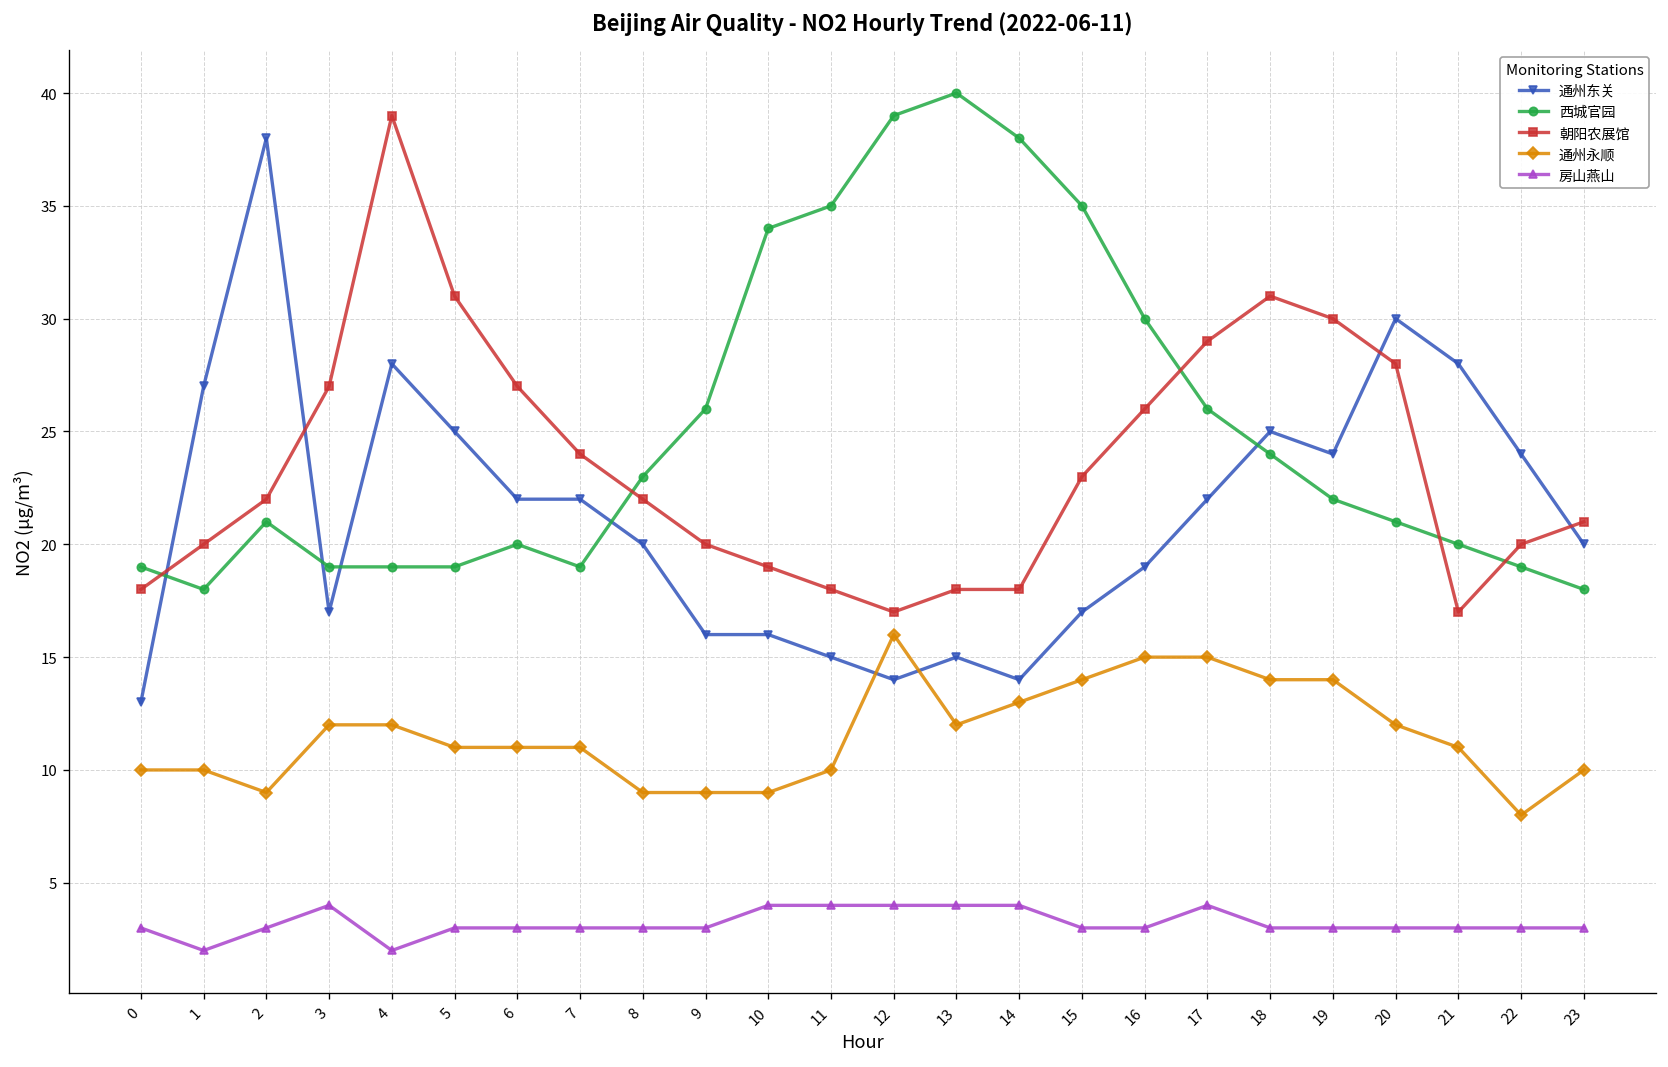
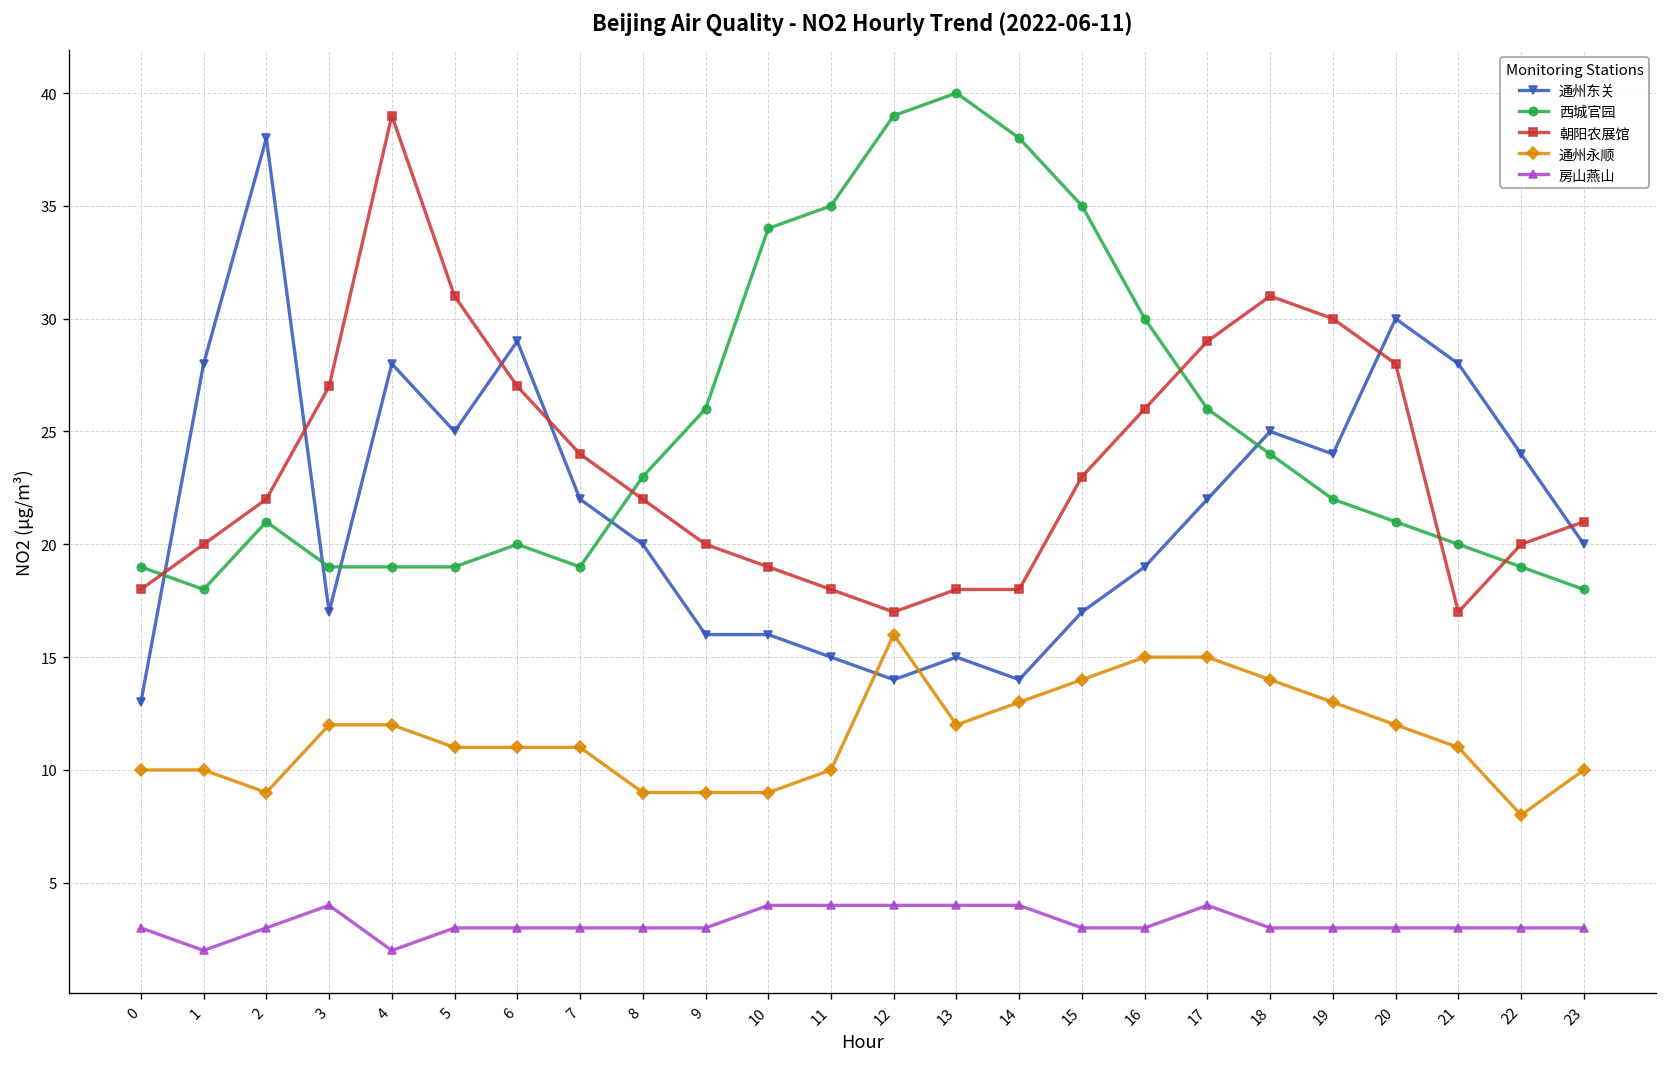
  {
    "通州东关": {
      "0": 13,
-     "1": 27,
+     "1": 28,
      "2": 38,
      "3": 17,
      "4": 28,
      "5": 25,
-     "6": 22,
+     "6": 29,
      "7": 22,
      "8": 20,
      "9": 16,
      "10": 16,
      "11": 15,
      "12": 14,
      "13": 15,
      "14": 14,
      "15": 17,
      "16": 19,
      "17": 22,
      "18": 25,
      "19": 24,
      "20": 30,
      "21": 28,
      "22": 24,
      "23": 20
    },
    "西城官园": {
      "0": 19,
      "1": 18,
      "2": 21,
      "3": 19,
      "4": 19,
      "5": 19,
      "6": 20,
      "7": 19,
      "8": 23,
      "9": 26,
      "10": 34,
      "11": 35,
      "12": 39,
      "13": 40,
      "14": 38,
      "15": 35,
      "16": 30,
      "17": 26,
      "18": 24,
      "19": 22,
      "20": 21,
      "21": 20,
      "22": 19,
      "23": 18
    },
    "朝阳农展馆": {
      "0": 18,
      "1": 20,
      "2": 22,
      "3": 27,
      "4": 39,
      "5": 31,
      "6": 27,
      "7": 24,
      "8": 22,
      "9": 20,
      "10": 19,
      "11": 18,
      "12": 17,
      "13": 18,
      "14": 18,
      "15": 23,
      "16": 26,
      "17": 29,
      "18": 31,
      "19": 30,
      "20": 28,
      "21": 17,
      "22": 20,
      "23": 21
    },
    "通州永顺": {
      "0": 10,
      "1": 10,
      "2": 9,
      "3": 12,
      "4": 12,
      "5": 11,
      "6": 11,
      "7": 11,
      "8": 9,
      "9": 9,
      "10": 9,
      "11": 10,
      "12": 16,
      "13": 12,
      "14": 13,
      "15": 14,
      "16": 15,
      "17": 15,
      "18": 14,
-     "19": 14,
+     "19": 13,
      "20": 12,
      "21": 11,
      "22": 8,
      "23": 10
    },
    "房山燕山": {
      "0": 3,
      "1": 2,
      "2": 3,
      "3": 4,
      "4": 2,
      "5": 3,
      "6": 3,
      "7": 3,
      "8": 3,
      "9": 3,
      "10": 4,
      "11": 4,
      "12": 4,
      "13": 4,
      "14": 4,
      "15": 3,
      "16": 3,
      "17": 4,
      "18": 3,
      "19": 3,
      "20": 3,
      "21": 3,
      "22": 3,
      "23": 3
    }
  }
